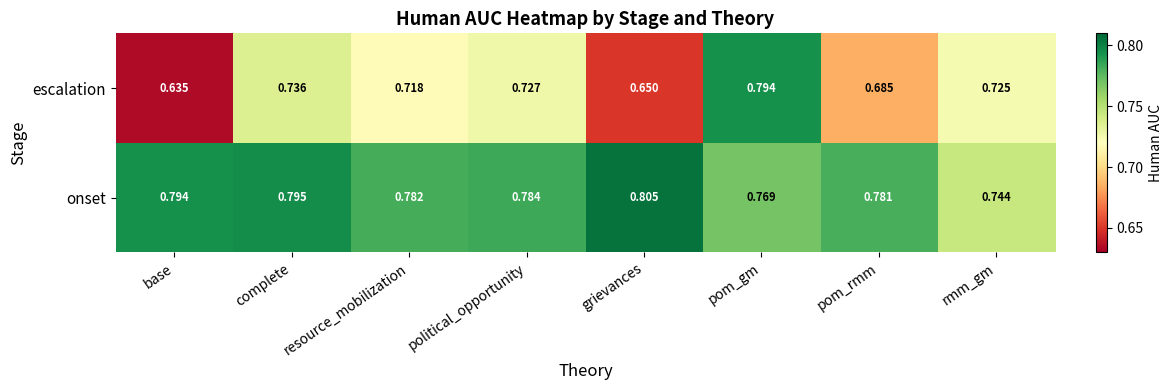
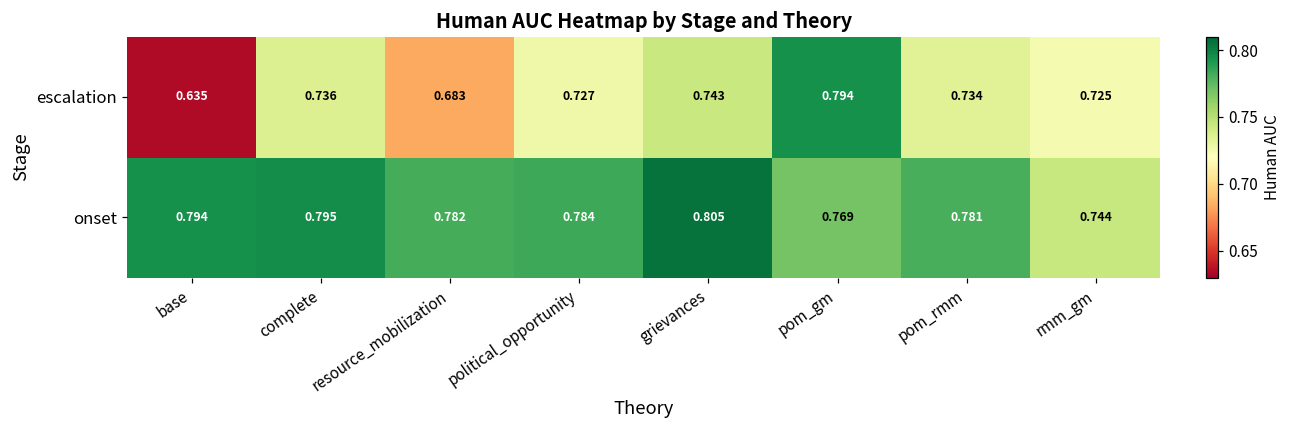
  {
    "escalation": {
      "base": 0.635,
      "complete": 0.736,
-     "resource_mobilization": 0.718,
+     "resource_mobilization": 0.683,
      "political_opportunity": 0.727,
-     "grievances": 0.650,
+     "grievances": 0.743,
      "pom_gm": 0.794,
-     "pom_rmm": 0.685,
+     "pom_rmm": 0.734,
      "rmm_gm": 0.725
    },
    "onset": {
      "base": 0.794,
      "complete": 0.795,
      "resource_mobilization": 0.782,
      "political_opportunity": 0.784,
      "grievances": 0.805,
      "pom_gm": 0.769,
      "pom_rmm": 0.781,
      "rmm_gm": 0.744
    }
  }
